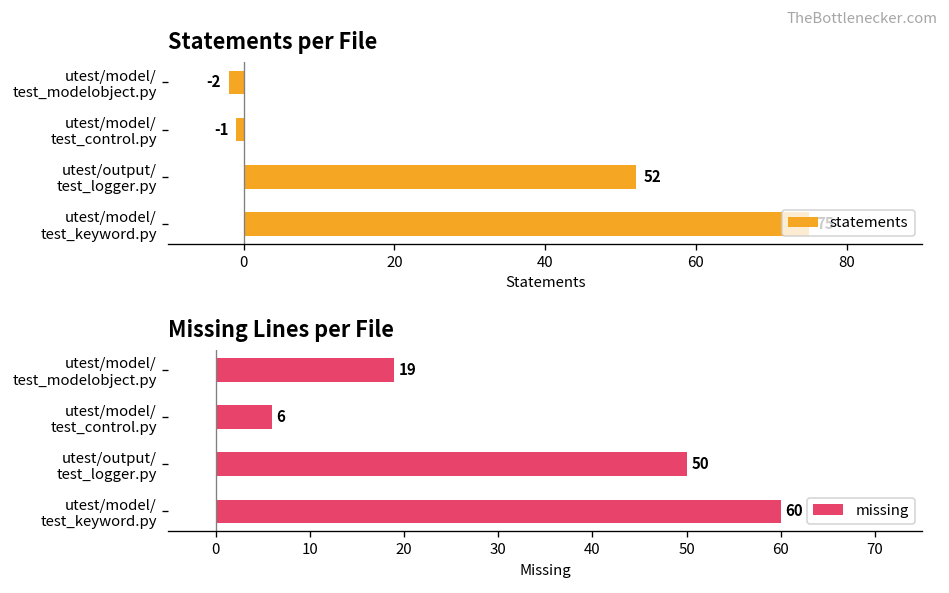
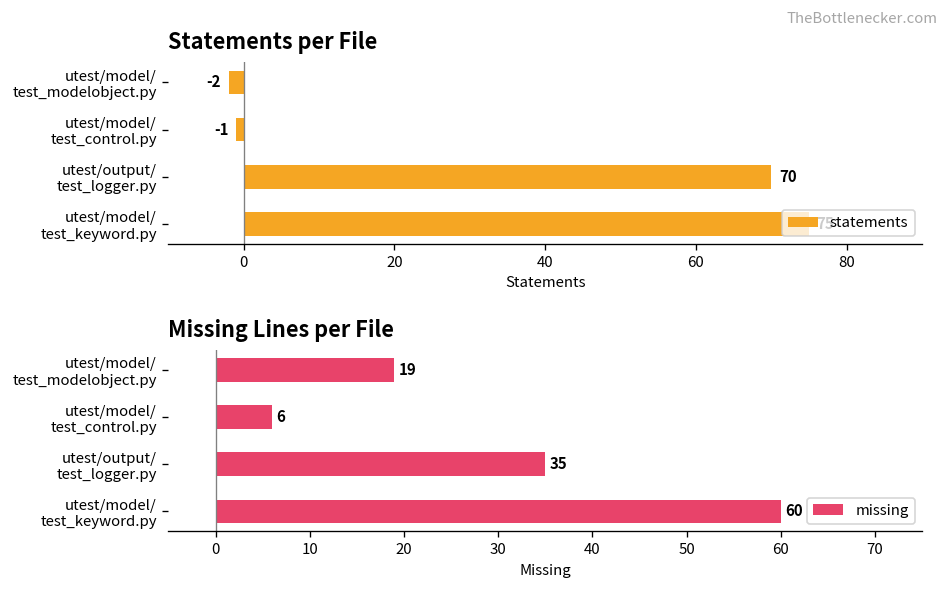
  {
    "Statements per File": {
      "utest/model/ test_modelobject.py": -2,
      "utest/model/ test_control.py": -1,
-     "utest/output/ test_logger.py": 52
+     "utest/output/ test_logger.py": 70
    },
    "Missing Lines per File": {
      "utest/model/ test_modelobject.py": 19,
      "utest/model/ test_control.py": 6,
-     "utest/output/ test_logger.py": 50,
+     "utest/output/ test_logger.py": 35,
      "utest/model/ test_keyword.py": 60
    }
  }
